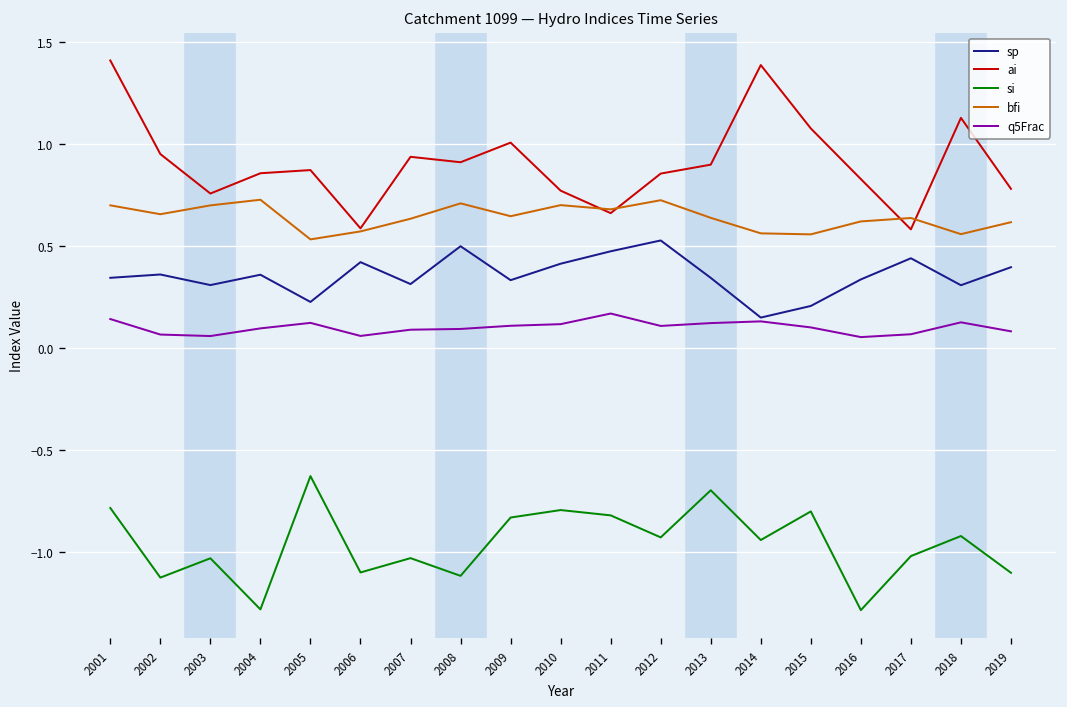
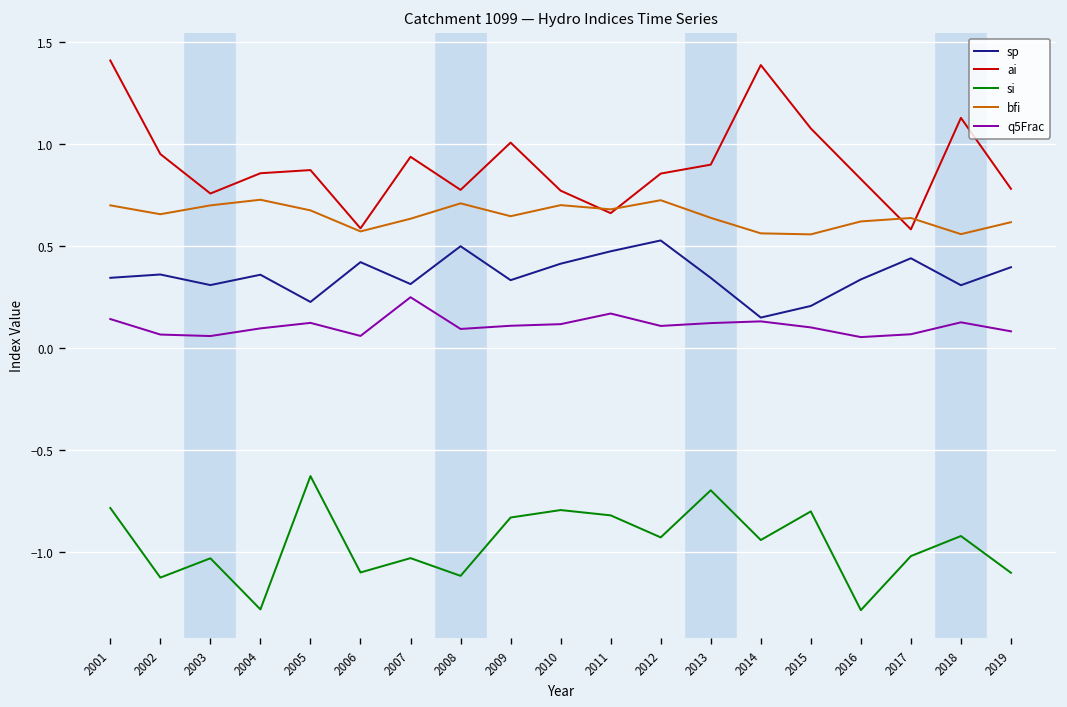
  {
    "sp": {
      "2001": 0.34,
      "2002": 0.36,
      "2003": 0.31,
      "2004": 0.36,
      "2005": 0.22,
      "2006": 0.42,
      "2007": 0.31,
      "2008": 0.50,
      "2009": 0.33,
      "2010": 0.41,
      "2011": 0.47,
      "2012": 0.53,
      "2013": 0.34,
      "2014": 0.15,
      "2015": 0.21,
      "2016": 0.34,
      "2017": 0.44,
      "2018": 0.31,
      "2019": 0.39
    },
    "ai": {
      "2001": 1.41,
      "2002": 0.95,
      "2003": 0.76,
      "2004": 0.86,
      "2005": 0.87,
      "2006": 0.59,
      "2007": 0.94,
-     "2008": 0.91,
+     "2008": 0.77,
      "2009": 1.01,
      "2010": 0.77,
      "2011": 0.66,
      "2012": 0.85,
      "2013": 0.90,
      "2014": 1.39,
      "2015": 1.07,
      "2016": 0.83,
      "2017": 0.58,
      "2018": 1.13,
      "2019": 0.78
    },
    "si": {
      "2001": -0.78,
      "2002": -1.13,
      "2003": -1.03,
      "2004": -1.28,
      "2005": -0.63,
      "2006": -1.10,
      "2007": -1.03,
      "2008": -1.12,
      "2009": -0.83,
      "2010": -0.80,
      "2011": -0.82,
      "2012": -0.93,
      "2013": -0.70,
      "2014": -0.94,
      "2015": -0.80,
      "2016": -1.29,
      "2017": -1.02,
      "2018": -0.92,
      "2019": -1.10
    },
    "bfi": {
      "2001": 0.70,
      "2002": 0.65,
      "2003": 0.70,
      "2004": 0.73,
-     "2005": 0.53,
+     "2005": 0.67,
      "2006": 0.57,
      "2007": 0.63,
      "2008": 0.71,
      "2009": 0.64,
      "2010": 0.70,
      "2011": 0.68,
      "2012": 0.72,
      "2013": 0.64,
      "2014": 0.56,
      "2015": 0.56,
      "2016": 0.62,
      "2017": 0.64,
      "2018": 0.56,
      "2019": 0.62
    },
    "q5Frac": {
      "2001": 0.14,
      "2002": 0.06,
      "2003": 0.06,
      "2004": 0.10,
      "2005": 0.12,
      "2006": 0.06,
-     "2007": 0.09,
+     "2007": 0.25,
      "2008": 0.09,
      "2009": 0.11,
      "2010": 0.12,
      "2011": 0.17,
      "2012": 0.11,
      "2013": 0.12,
      "2014": 0.13,
      "2015": 0.10,
      "2016": 0.05,
      "2017": 0.07,
      "2018": 0.12,
      "2019": 0.08
    }
  }
